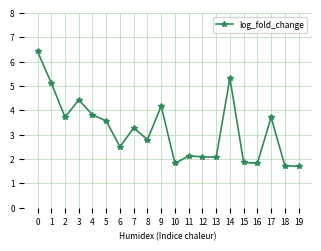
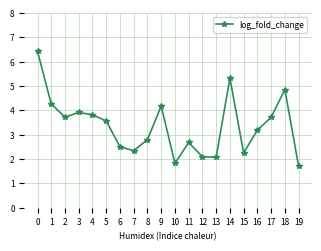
  {
    "0": 6.4,
-   "1": 5.1,
+   "1": 4.3,
    "2": 3.7,
-   "3": 4.4,
+   "3": 3.9,
    "4": 3.8,
    "5": 3.6,
    "6": 2.5,
-   "7": 3.3,
+   "7": 2.3,
    "8": 2.8,
    "9": 4.2,
    "10": 1.8,
-   "11": 2.1,
+   "11": 2.7,
    "12": 2.1,
    "13": 2.1,
    "14": 5.3,
-   "15": 1.9,
-   "16": 1.8,
+   "15": 2.2,
+   "16": 3.2,
    "17": 3.7,
-   "18": 1.7,
+   "18": 4.9,
    "19": 1.7
  }
